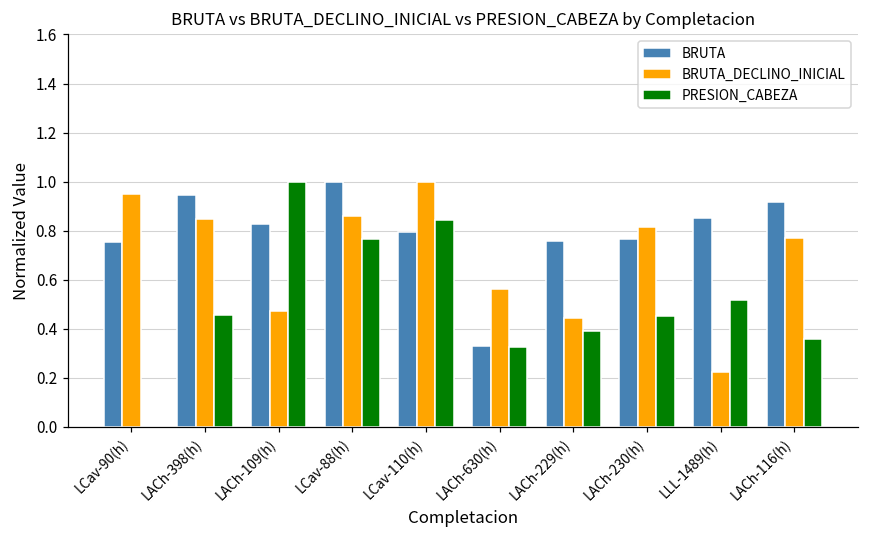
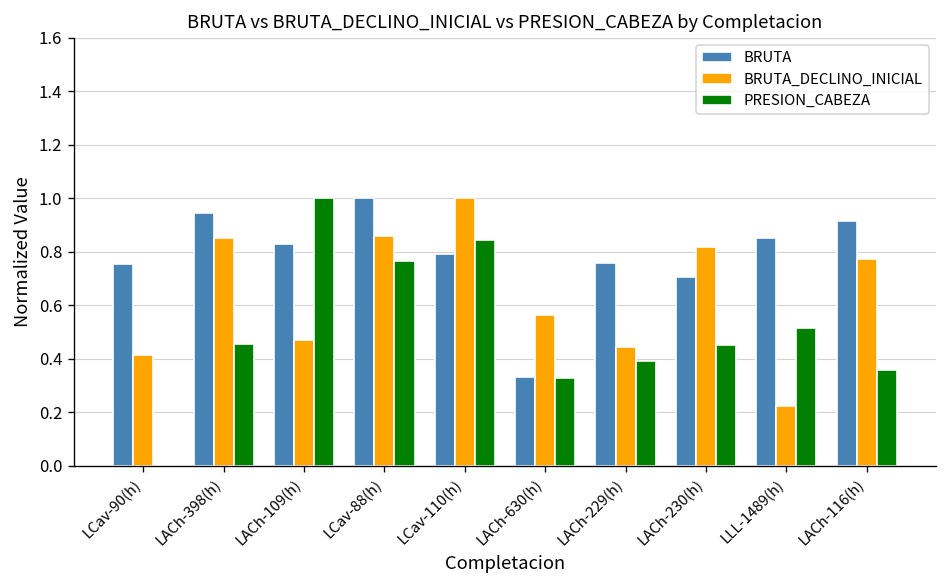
  {
    "BRUTA": {
      "LCav-90(h)": 0.75,
      "LACh-398(h)": 0.94,
      "LACh-109(h)": 0.83,
      "LCav-88(h)": 1.00,
      "LCav-110(h)": 0.79,
      "LACh-630(h)": 0.33,
      "LACh-229(h)": 0.76,
-     "LACh-230(h)": 0.77,
+     "LACh-230(h)": 0.71,
      "LLL-1489(h)": 0.85,
      "LACh-116(h)": 0.92
    },
    "BRUTA_DECLINO_INICIAL": {
-     "LCav-90(h)": 0.95,
+     "LCav-90(h)": 0.41,
      "LACh-398(h)": 0.85,
      "LACh-109(h)": 0.47,
      "LCav-88(h)": 0.86,
      "LCav-110(h)": 1.00,
      "LACh-630(h)": 0.56,
      "LACh-229(h)": 0.44,
      "LACh-230(h)": 0.82,
      "LLL-1489(h)": 0.22,
      "LACh-116(h)": 0.77
    },
    "PRESION_CABEZA": {
      "LCav-90(h)": 0.00,
      "LACh-398(h)": 0.46,
      "LACh-109(h)": 1.00,
      "LCav-88(h)": 0.77,
      "LCav-110(h)": 0.85,
      "LACh-630(h)": 0.33,
      "LACh-229(h)": 0.39,
      "LACh-230(h)": 0.45,
      "LLL-1489(h)": 0.52,
      "LACh-116(h)": 0.36
    }
  }
